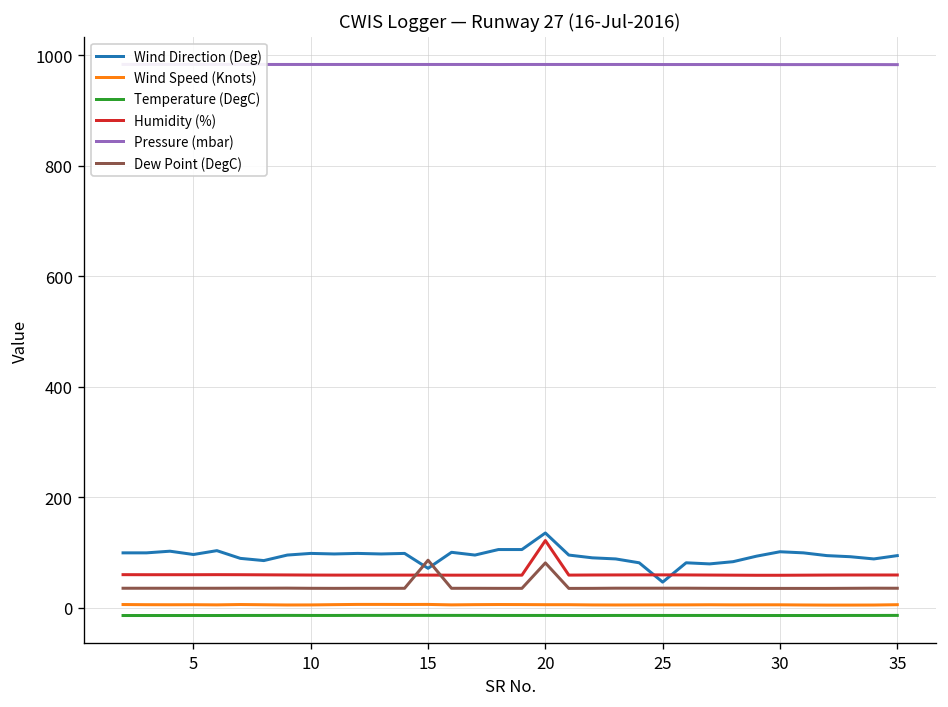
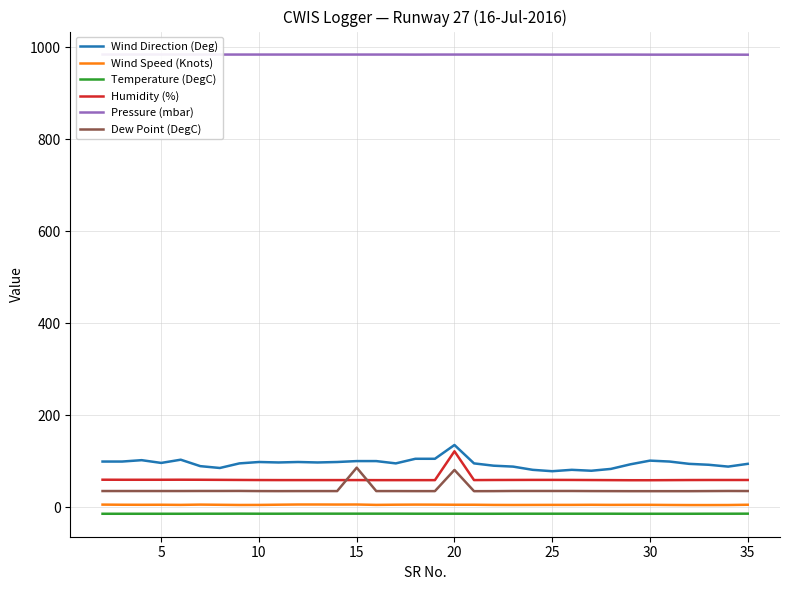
  {
    "Wind Direction (Deg)": {
      "5": 100,
      "10": 100,
-     "15": 70,
+     "15": 100,
      "20": 140,
-     "25": 50,
+     "25": 80,
      "30": 100,
      "35": 90
    },
    "Wind Speed (Knots)": {
      "5": 10,
      "10": 0,
      "15": 10,
      "20": 10,
      "25": 0,
      "30": 0,
      "35": 10
    },
    "Temperature (DegC)": {
      "5": -10,
      "10": -10,
      "15": -10,
      "20": -10,
      "25": -10,
      "30": -10,
      "35": -10
    },
    "Humidity (%)": {
      "5": 60,
      "10": 60,
      "15": 60,
      "20": 120,
      "25": 60,
      "30": 60,
      "35": 60
    },
    "Pressure (mbar)": {
      "10": 980,
      "15": 980,
      "20": 980,
      "25": 980,
      "30": 980,
      "35": 980
    },
    "Dew Point (DegC)": {
      "5": 30,
      "10": 30,
      "15": 90,
      "20": 80,
      "25": 40,
      "30": 30,
      "35": 30
    }
  }
